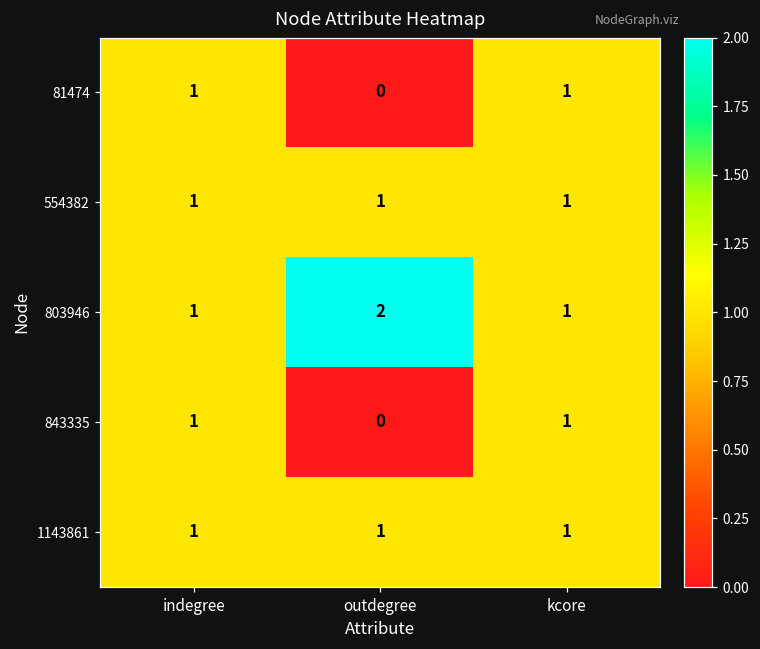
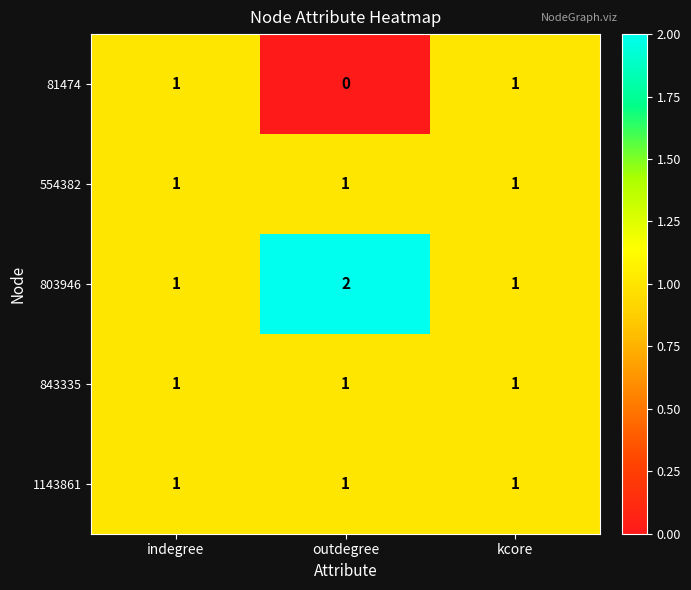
  {
    "81474": {
      "indegree": 1,
      "outdegree": 0,
      "kcore": 1
    },
    "554382": {
      "indegree": 1,
      "outdegree": 1,
      "kcore": 1
    },
    "803946": {
      "indegree": 1,
      "outdegree": 2,
      "kcore": 1
    },
    "843335": {
      "indegree": 1,
-     "outdegree": 0,
+     "outdegree": 1,
      "kcore": 1
    },
    "1143861": {
      "indegree": 1,
      "outdegree": 1,
      "kcore": 1
    }
  }
